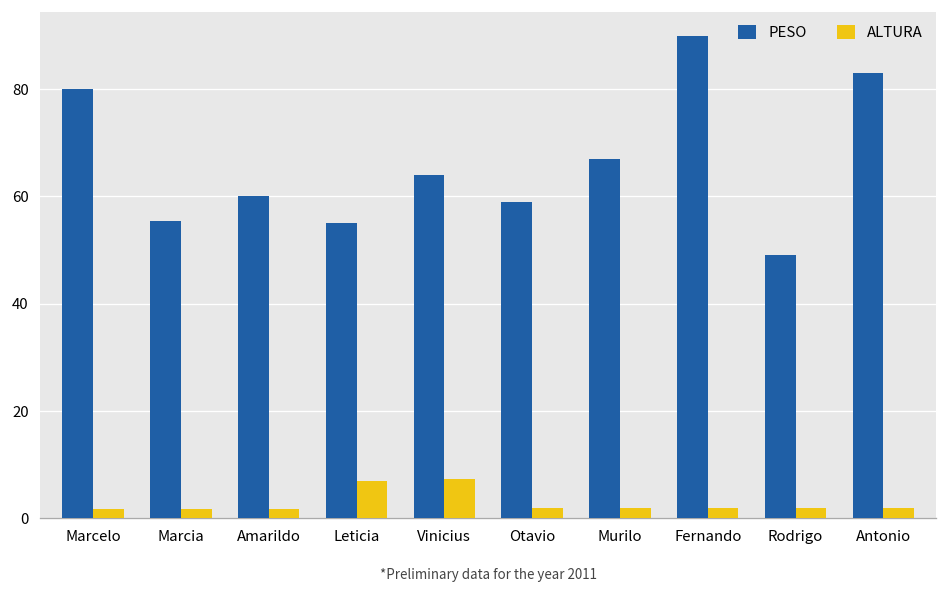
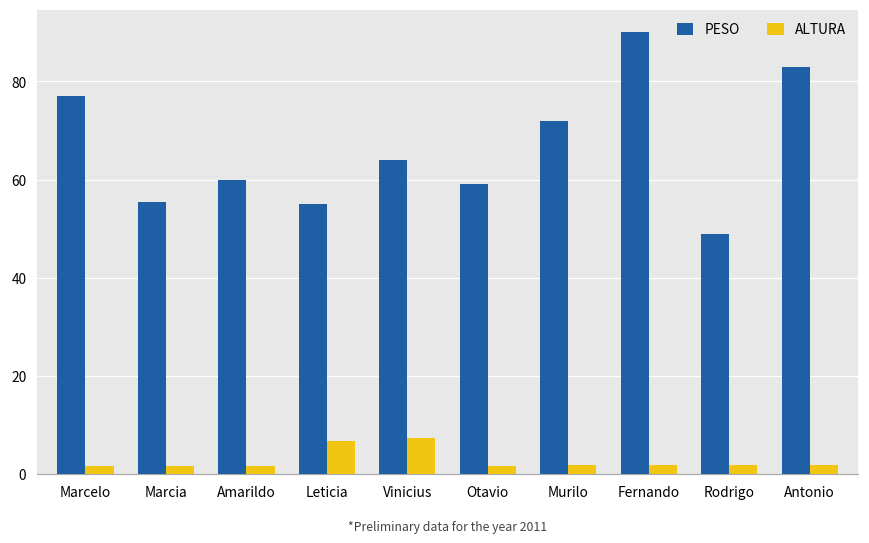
  {
    "PESO": {
-     "Marcelo": 80,
+     "Marcelo": 77,
      "Marcia": 56,
      "Amarildo": 60,
      "Leticia": 55,
      "Vinicius": 64,
      "Otavio": 59,
-     "Murilo": 67,
+     "Murilo": 72,
      "Fernando": 90,
      "Rodrigo": 49,
      "Antonio": 83
    },
    "ALTURA": {
      "Marcelo": 2,
      "Marcia": 2,
      "Amarildo": 2,
      "Leticia": 7,
      "Vinicius": 7,
      "Otavio": 2,
      "Murilo": 2,
      "Fernando": 2,
      "Rodrigo": 2,
      "Antonio": 2
    }
  }
